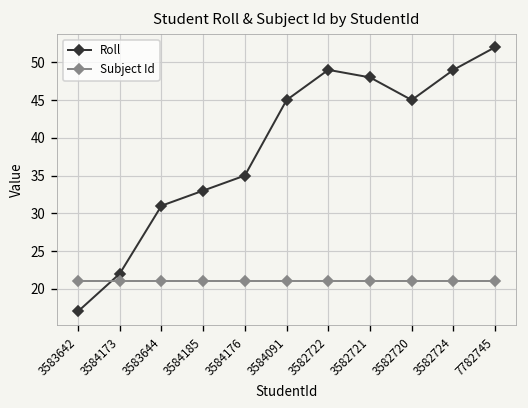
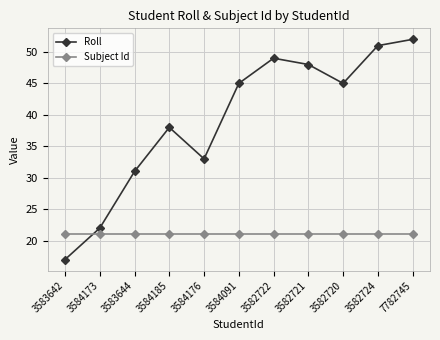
  {
    "Roll": {
      "3583642": 17,
      "3584173": 22,
      "3583644": 31,
-     "3584185": 33,
-     "3584176": 35,
+     "3584185": 38,
+     "3584176": 33,
      "3584091": 45,
      "3582722": 49,
      "3582721": 48,
      "3582720": 45,
-     "3582724": 49,
+     "3582724": 51,
      "7782745": 52
    },
    "Subject Id": {
      "3583642": 21,
      "3584173": 21,
      "3583644": 21,
      "3584185": 21,
      "3584176": 21,
      "3584091": 21,
      "3582722": 21,
      "3582721": 21,
      "3582720": 21,
      "3582724": 21,
      "7782745": 21
    }
  }
